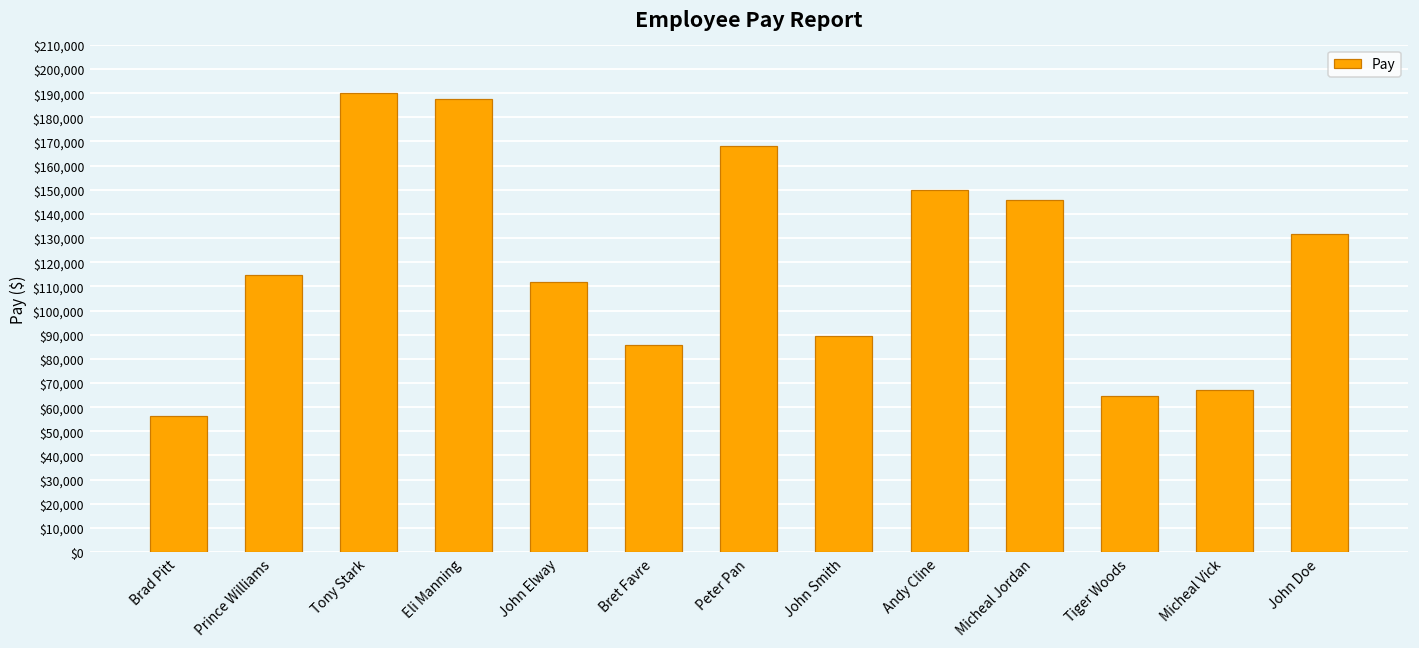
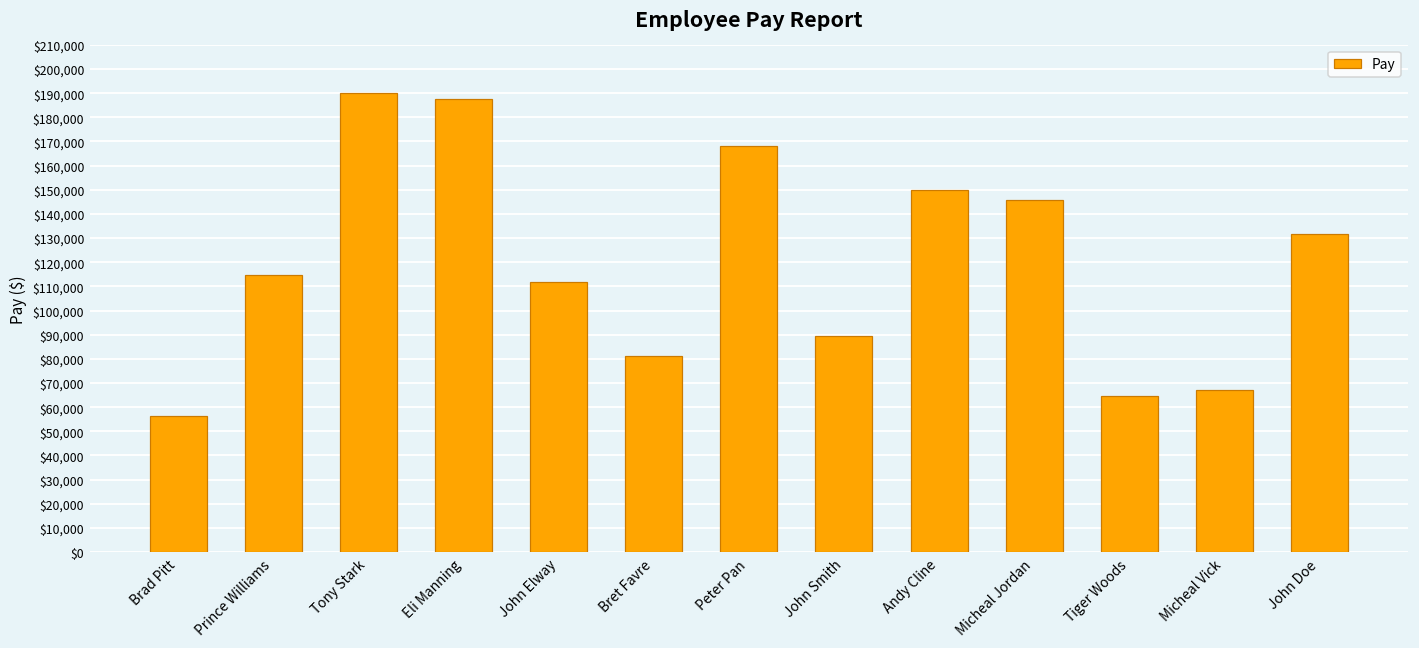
  {
    "Brad Pitt": "$56,000",
    "Prince Williams": "$115,000",
    "Tony Stark": "$190,000",
    "Eli Manning": "$188,000",
    "John Elway": "$112,000",
-   "Bret Favre": "$86,000",
+   "Bret Favre": "$81,000",
    "Peter Pan": "$168,000",
    "John Smith": "$90,000",
    "Andy Cline": "$150,000",
    "Micheal Jordan": "$146,000",
    "Tiger Woods": "$65,000",
    "Micheal Vick": "$67,000",
    "John Doe": "$132,000"
  }
